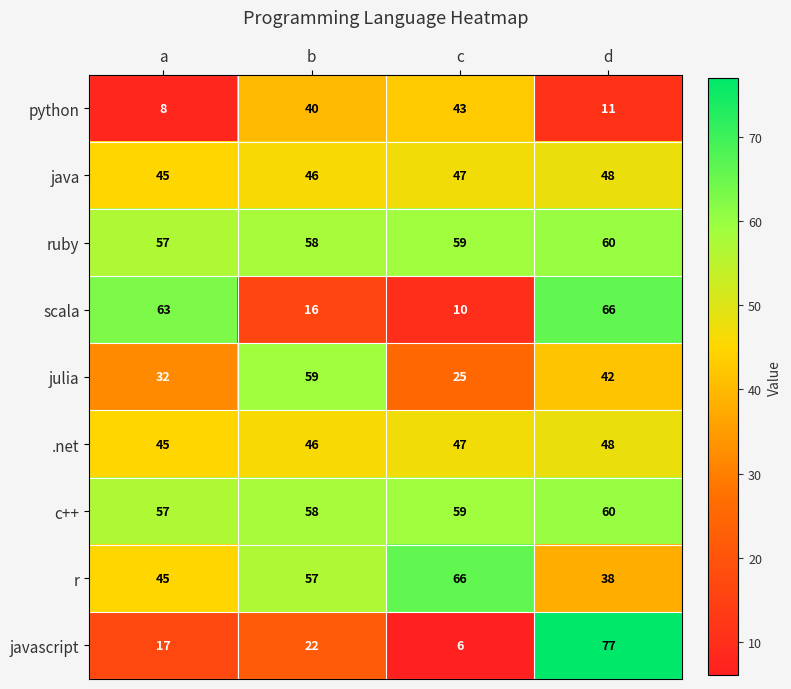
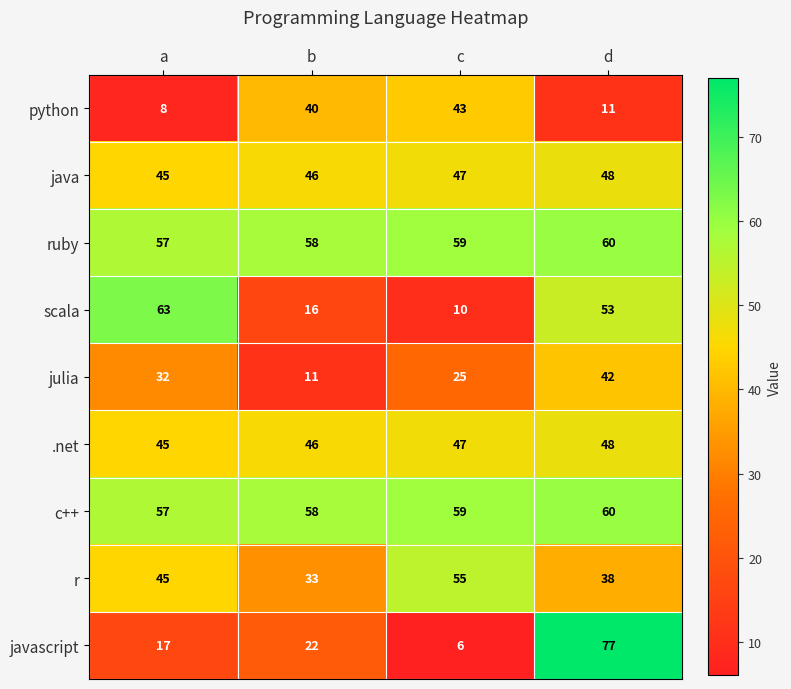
  {
    "python": {
      "a": 8,
      "b": 40,
      "c": 43,
      "d": 11
    },
    "java": {
      "a": 45,
      "b": 46,
      "c": 47,
      "d": 48
    },
    "ruby": {
      "a": 57,
      "b": 58,
      "c": 59,
      "d": 60
    },
    "scala": {
      "a": 63,
      "b": 16,
      "c": 10,
-     "d": 66
+     "d": 53
    },
    "julia": {
      "a": 32,
-     "b": 59,
+     "b": 11,
      "c": 25,
      "d": 42
    },
    ".net": {
      "a": 45,
      "b": 46,
      "c": 47,
      "d": 48
    },
    "c++": {
      "a": 57,
      "b": 58,
      "c": 59,
      "d": 60
    },
    "r": {
      "a": 45,
-     "b": 57,
-     "c": 66,
+     "b": 33,
+     "c": 55,
      "d": 38
    },
    "javascript": {
      "a": 17,
      "b": 22,
      "c": 6,
      "d": 77
    }
  }
